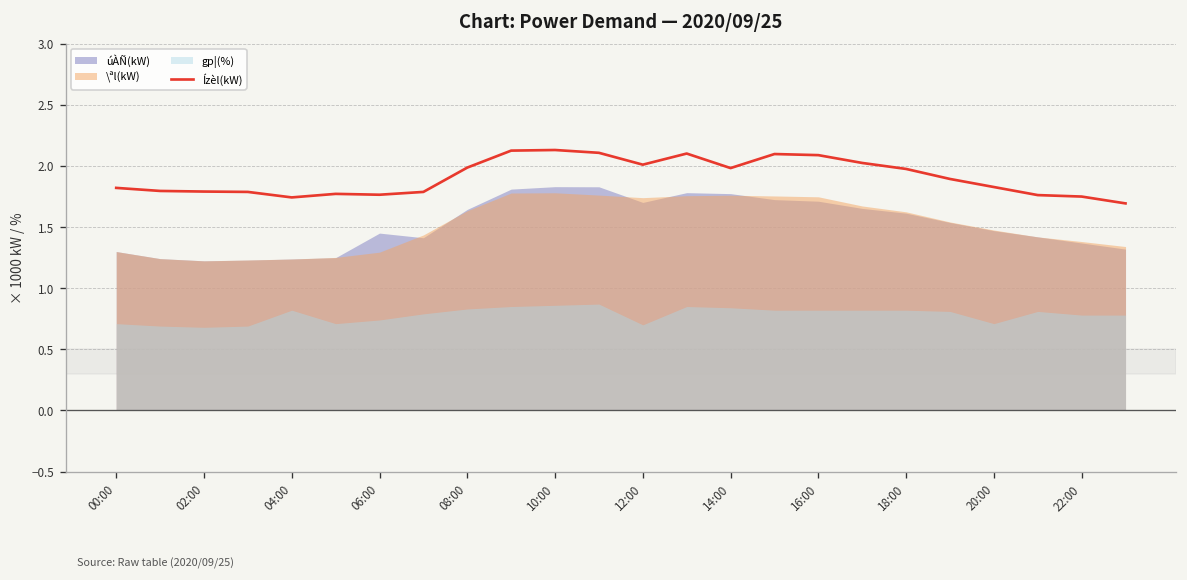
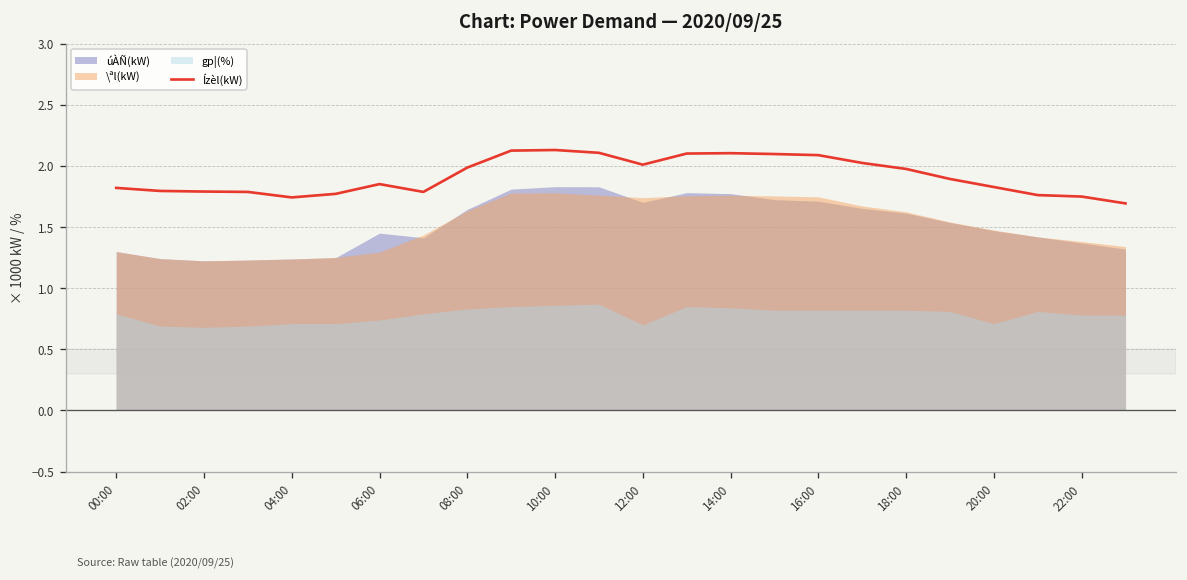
  {
    "Ízèl(kW)": {
      "00:00": 1.82,
      "02:00": 1.79,
      "04:00": 1.74,
-     "06:00": 1.77,
+     "06:00": 1.85,
      "08:00": 1.99,
      "10:00": 2.13,
      "12:00": 2.01,
-     "14:00": 1.98,
+     "14:00": 2.11,
      "16:00": 2.09,
      "18:00": 1.98,
      "20:00": 1.83,
      "22:00": 1.75
    },
    "úÀÑ(kW)": {
      "06:00": 1.45,
      "10:00": 1.83,
      "12:00": 1.70,
      "16:00": 1.71
    },
    "\\ªl(kW)": {
      "06:00": 1.30,
      "10:00": 1.78,
      "12:00": 1.74,
      "16:00": 1.75
    },
    "gp¦(%)": {
-     "00:00": 0.71,
+     "00:00": 0.79,
      "02:00": 0.68,
-     "04:00": 0.82,
+     "04:00": 0.71,
      "06:00": 0.74,
      "08:00": 0.83,
      "10:00": 0.86,
      "12:00": 0.70,
      "14:00": 0.84,
      "16:00": 0.82,
      "18:00": 0.82,
      "20:00": 0.71,
      "22:00": 0.78
    }
  }
